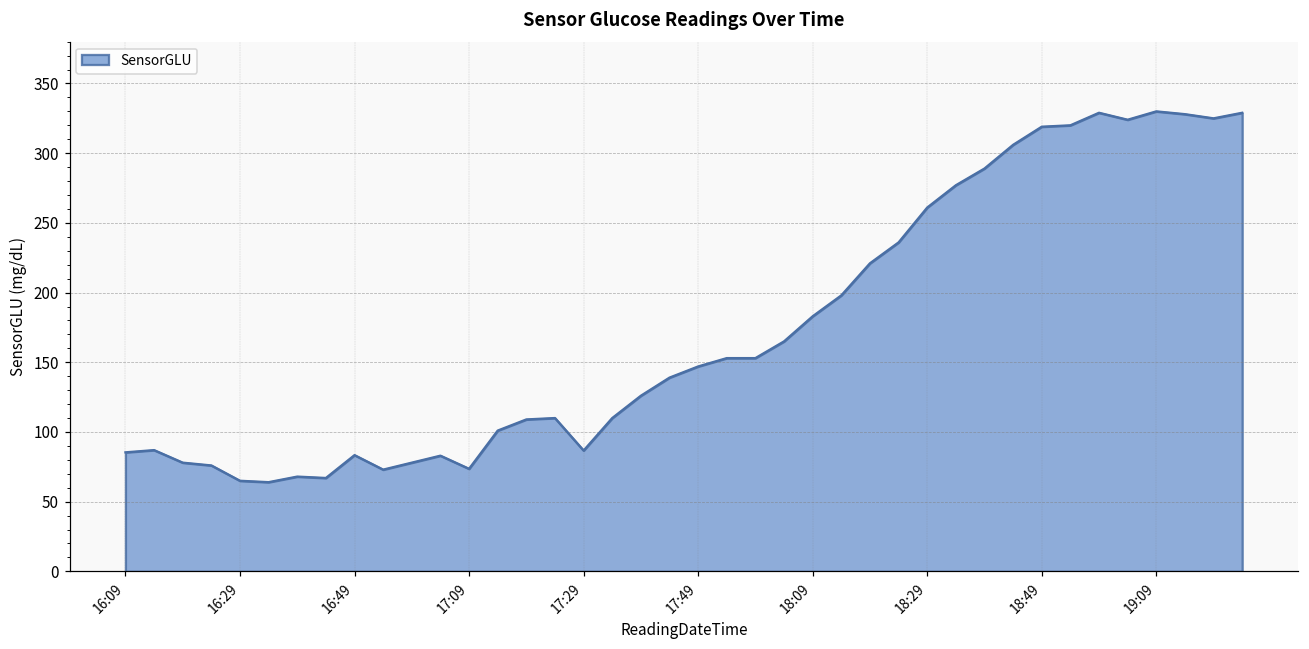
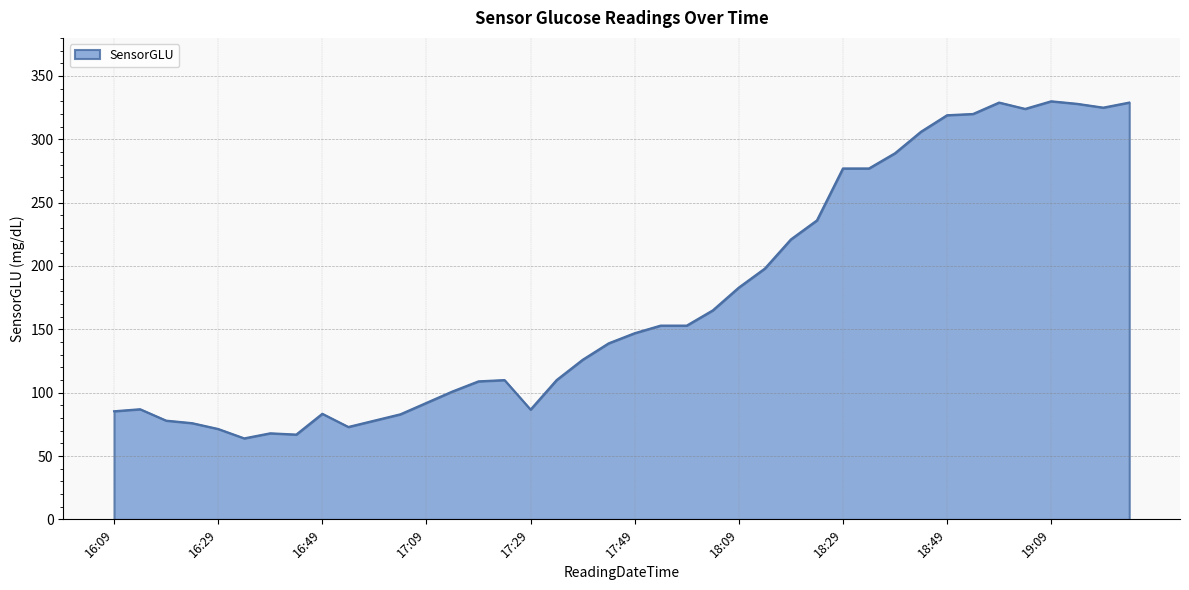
  {
    "16:09": 85,
-   "16:29": 65,
+   "16:29": 71,
    "16:49": 83,
-   "17:09": 74,
+   "17:09": 92,
    "17:29": 87,
    "17:49": 147,
    "18:09": 183,
-   "18:29": 261,
+   "18:29": 277,
    "18:49": 319,
    "19:09": 330
  }
